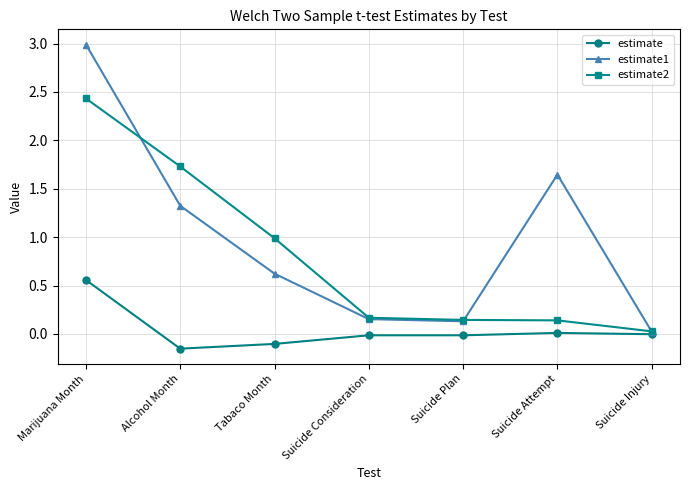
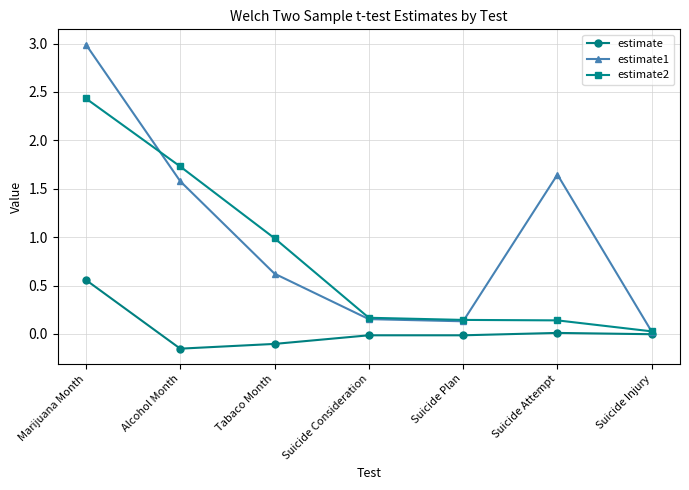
  {
    "estimate1": {
      "Marijuana Month": 3.0,
-     "Alcohol Month": 1.3,
+     "Alcohol Month": 1.6,
      "Tabaco Month": 0.6,
      "Suicide Attempt": 1.6
    }
  }
